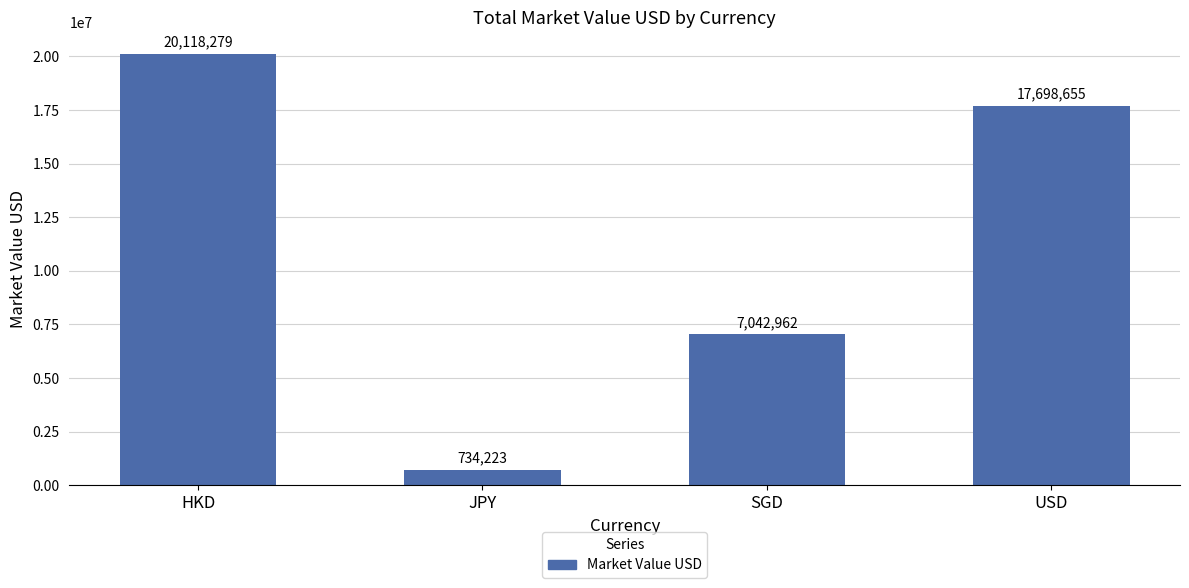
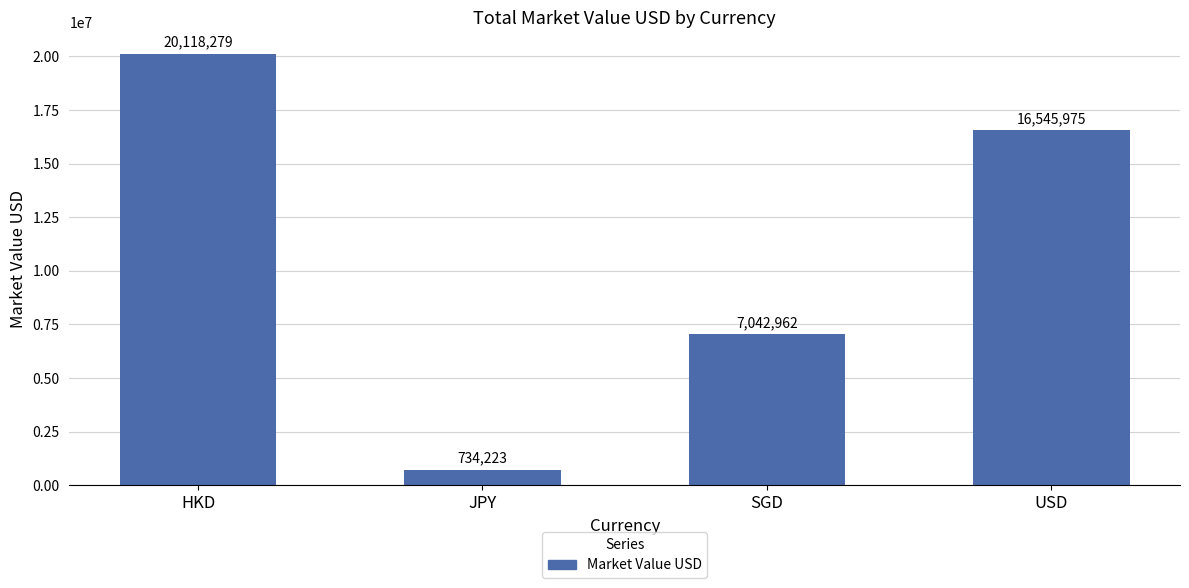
  {
    "HKD": "20,118,279",
    "JPY": "734,223",
    "SGD": "7,042,962",
-   "USD": "17,698,655"
+   "USD": "16,545,975"
  }
